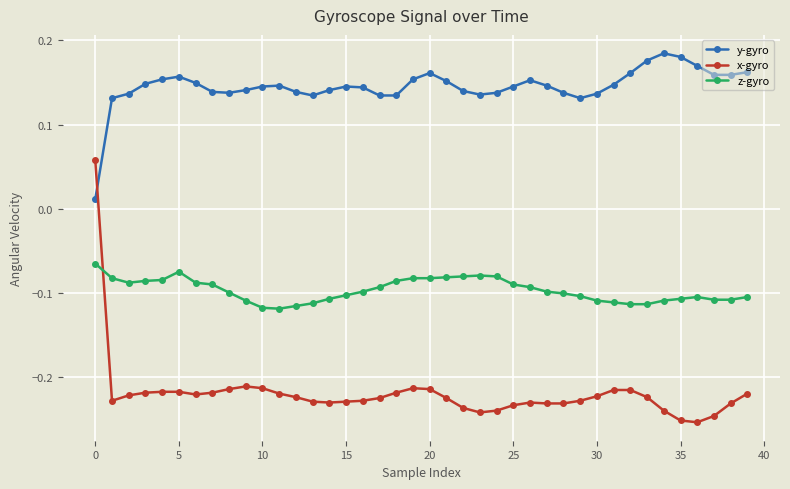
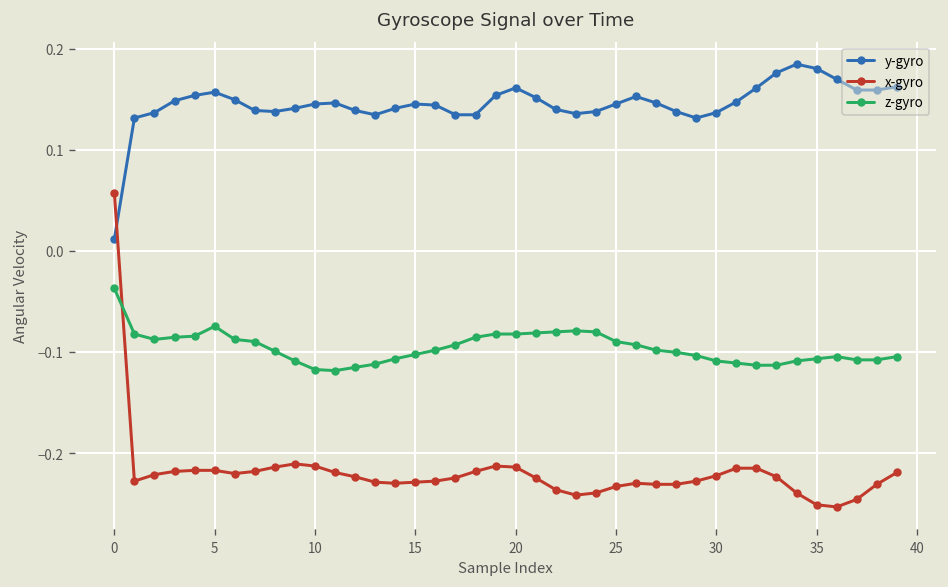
  {
    "y-gyro": {
      "0": 0.01,
      "5": 0.16,
      "10": 0.15,
      "15": 0.15,
      "20": 0.16,
      "25": 0.15,
      "30": 0.14,
      "35": 0.18
    },
    "x-gyro": {
      "0": 0.06,
      "5": -0.22,
      "10": -0.21,
      "15": -0.23,
      "20": -0.21,
      "25": -0.23,
      "30": -0.22,
      "35": -0.25
    },
    "z-gyro": {
-     "0": -0.06,
+     "0": -0.04,
      "5": -0.07,
      "10": -0.12,
      "15": -0.10,
      "20": -0.08,
      "25": -0.09,
      "30": -0.11,
      "35": -0.11
    }
  }
